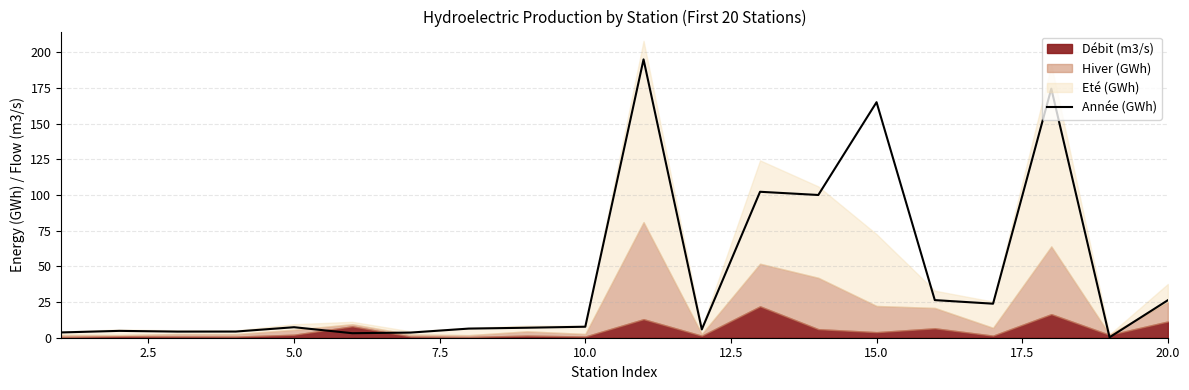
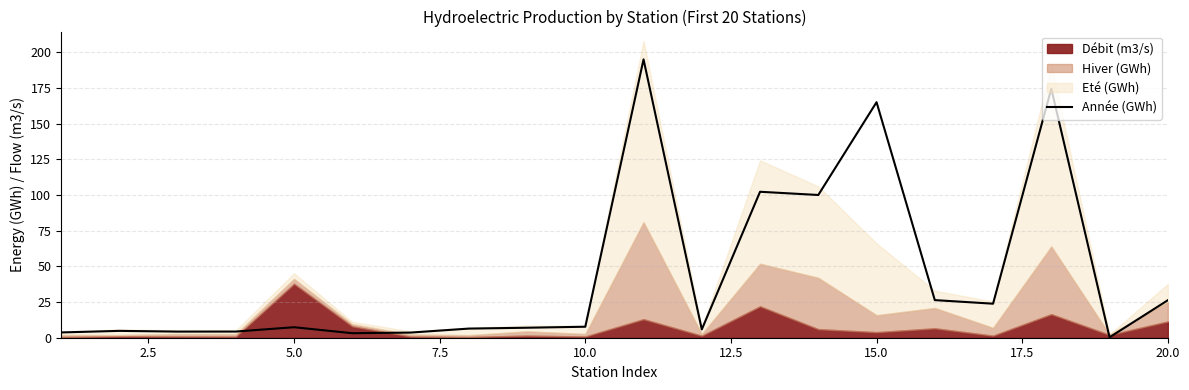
  {
    "Débit (m3/s)": {
-     "5.0": 2,
+     "5.0": 38,
      "15.0": 4,
      "20.0": 11
    },
    "Année (GWh)": {
      "15.0": 165
    },
    "Hiver (GWh)": {
      "10.0": 2,
-     "15.0": 18
+     "15.0": 12
    },
    "Eté (GWh)": {
      "5.0": 4,
      "15.0": 50,
      "20.0": 13
    }
  }
